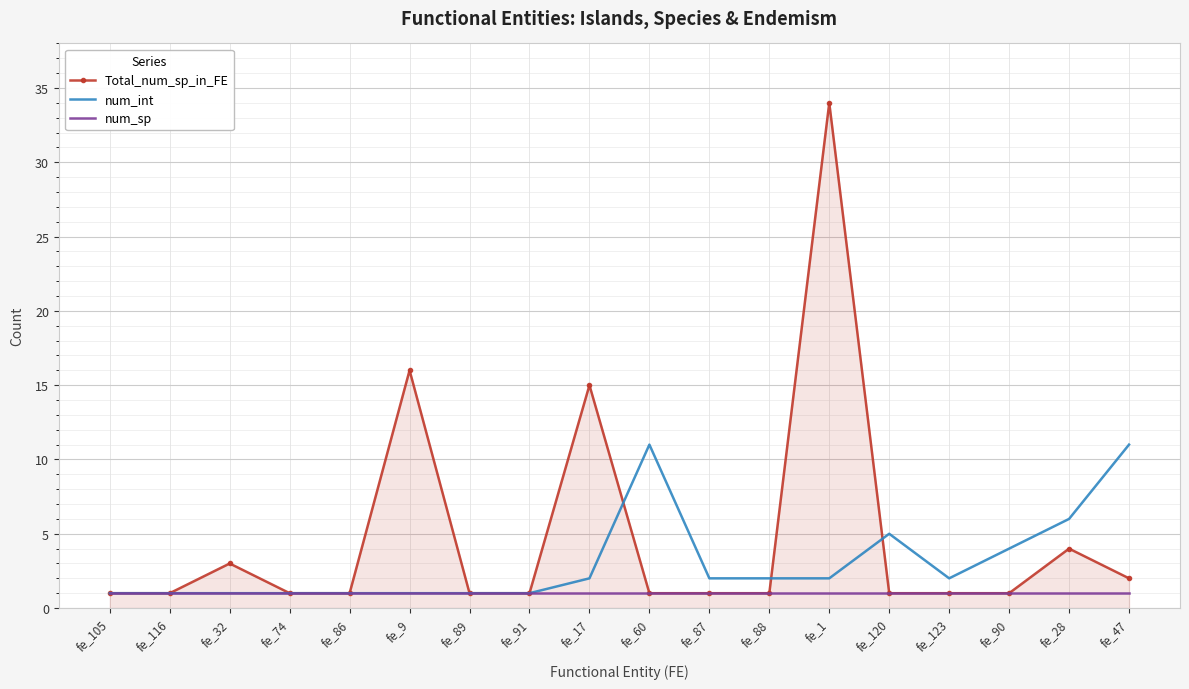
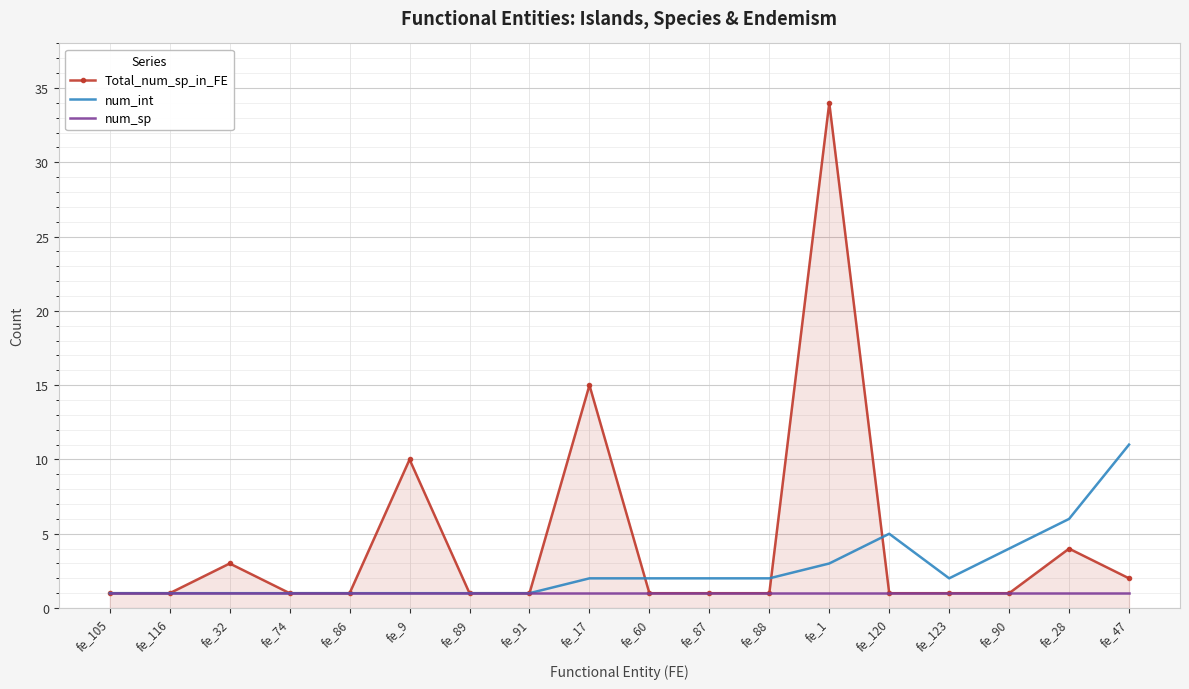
  {
    "Total_num_sp_in_FE": {
      "fe_32": 3,
-     "fe_9": 16,
+     "fe_9": 10,
      "fe_17": 15,
      "fe_1": 34,
      "fe_28": 4,
      "fe_47": 2
    },
    "num_int": {
      "fe_17": 2,
-     "fe_60": 11,
+     "fe_60": 2,
      "fe_87": 2,
      "fe_88": 2,
-     "fe_1": 2,
+     "fe_1": 3,
      "fe_120": 5,
      "fe_123": 2,
      "fe_90": 4,
      "fe_28": 6,
      "fe_47": 11
    },
    "num_sp": {
      "fe_17": 1,
      "fe_1": 1,
      "fe_28": 1,
      "fe_47": 1
    }
  }
